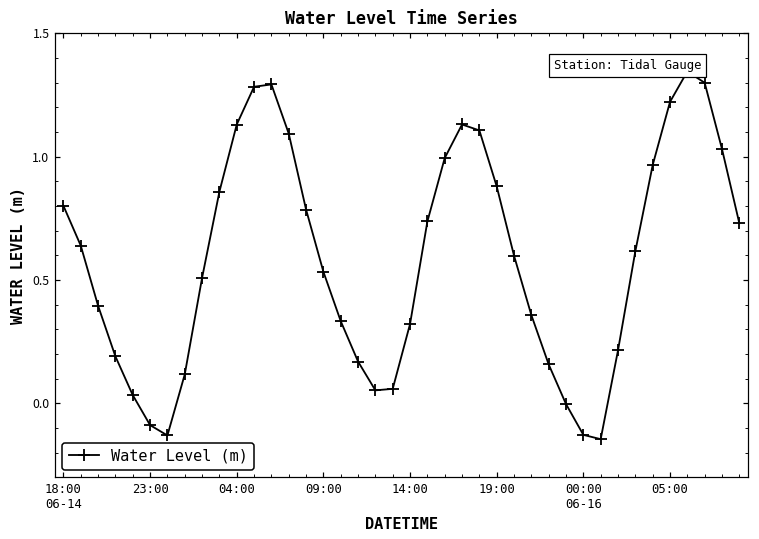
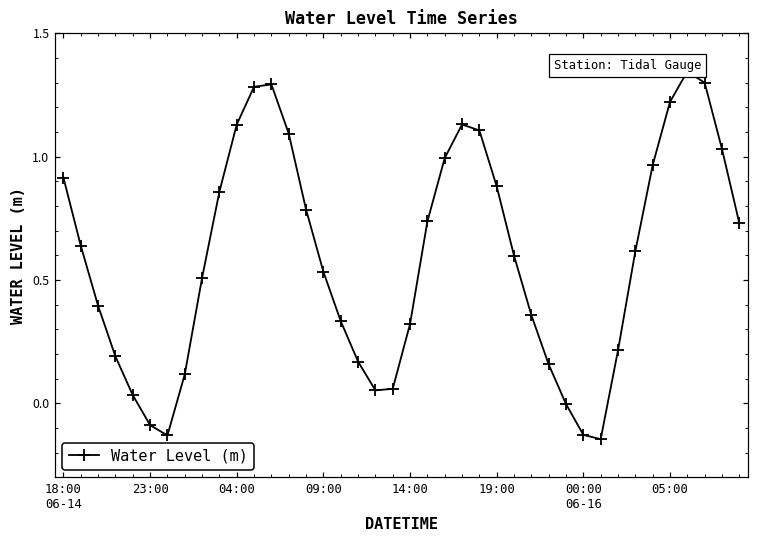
  {
-   "18:00 06-14": 0.80,
+   "18:00 06-14": 0.92,
    "14:00": 0.32,
    "00:00 06-16": -0.13
  }
